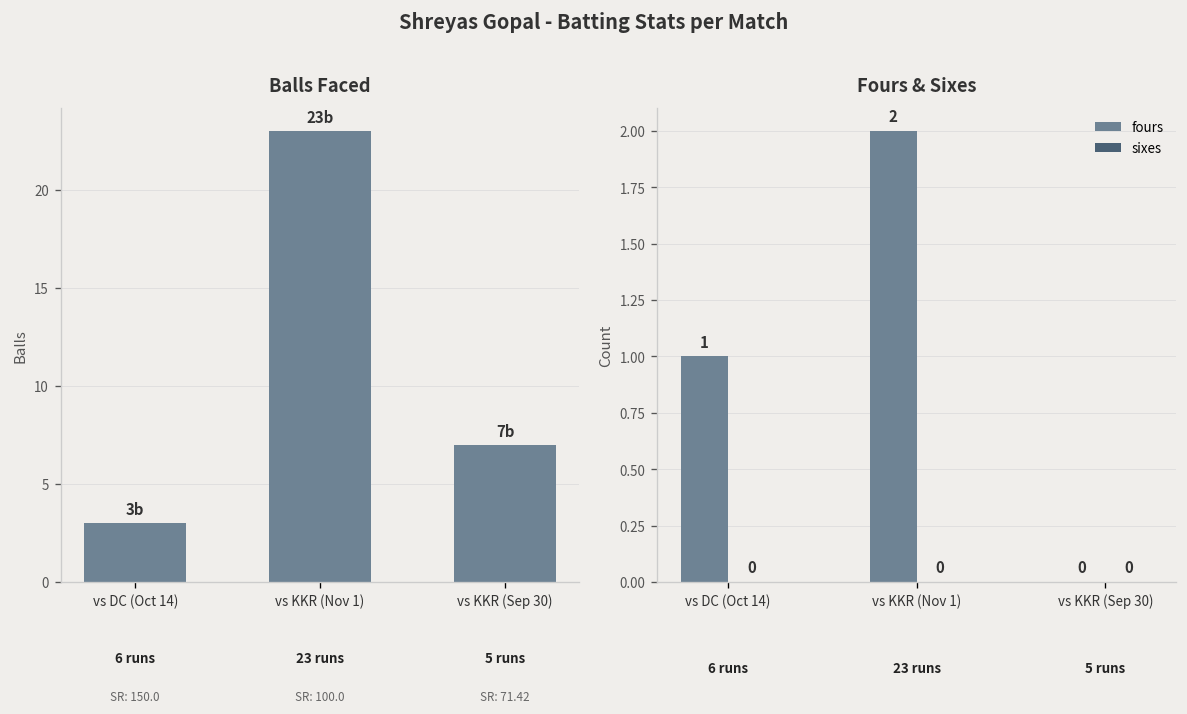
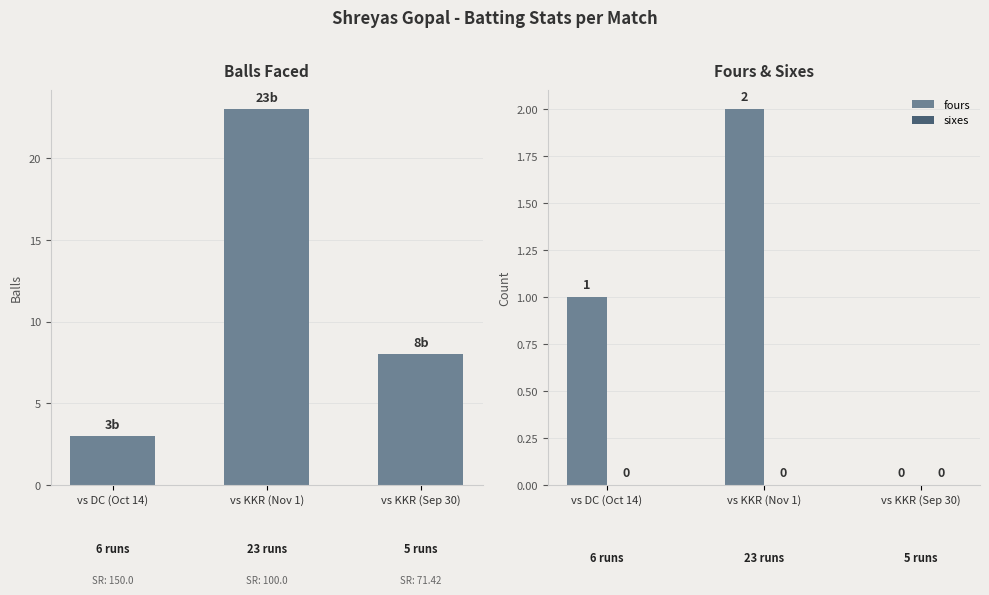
  {
    "Balls Faced": {
      "vs DC (Oct 14)": "3b",
      "vs KKR (Nov 1)": "23b",
-     "vs KKR (Sep 30)": "7b"
+     "vs KKR (Sep 30)": "8b"
    }
  }
